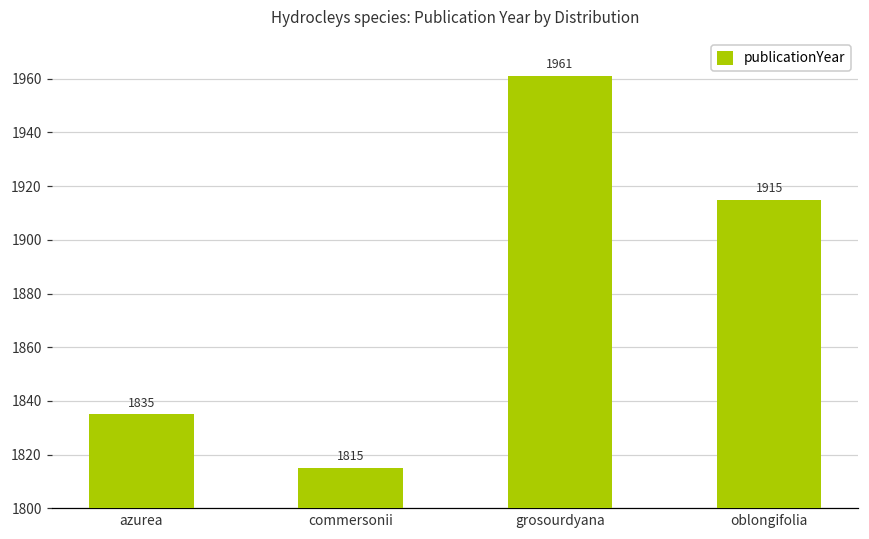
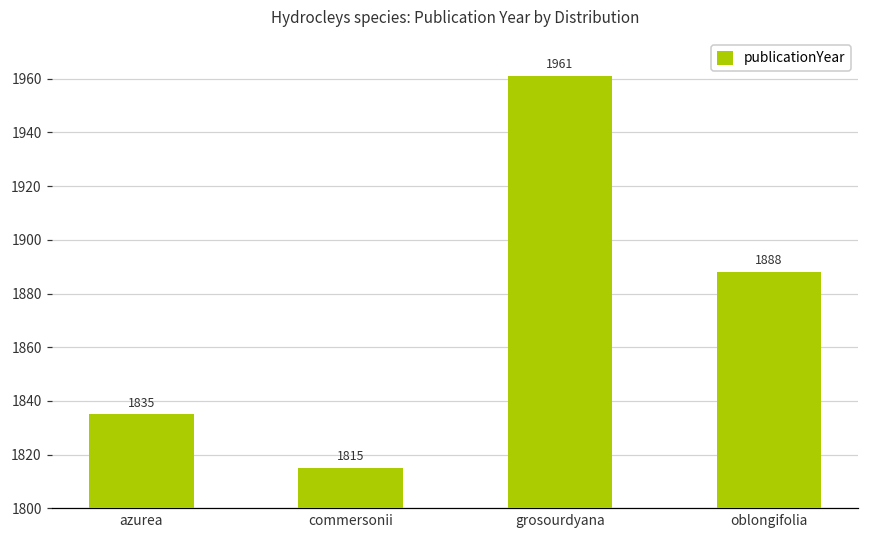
  {
    "azurea": 1835,
    "commersonii": 1815,
    "grosourdyana": 1961,
-   "oblongifolia": 1915
+   "oblongifolia": 1888
  }
